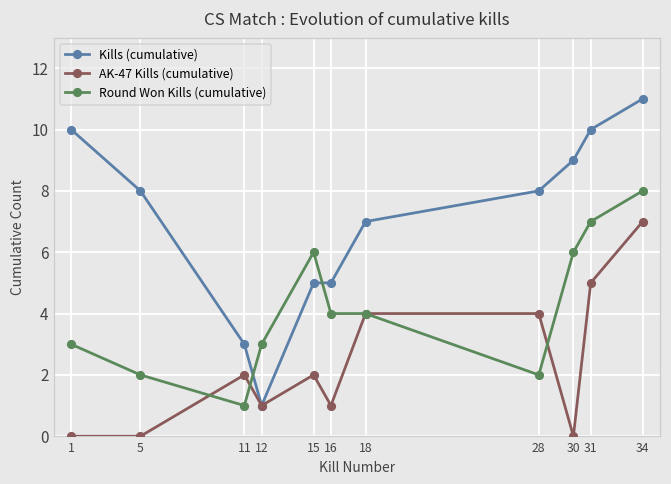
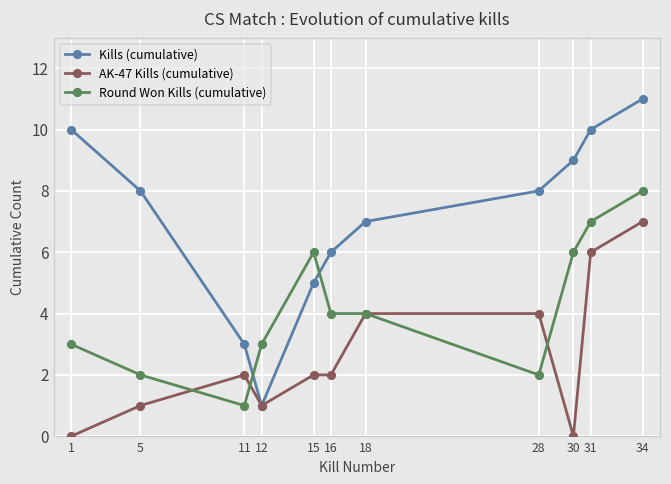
  {
    "Kills (cumulative)": {
      "1": 10,
      "5": 8,
      "11": 3,
      "15": 5,
-     "16": 5,
+     "16": 6,
      "18": 7,
      "28": 8,
      "30": 9,
      "31": 10,
      "34": 11
    },
    "AK-47 Kills (cumulative)": {
      "1": 0,
-     "5": 0,
+     "5": 1,
      "11": 2,
      "15": 2,
-     "16": 1,
+     "16": 2,
      "28": 4,
      "30": 0,
-     "31": 5,
+     "31": 6,
      "34": 7
    },
    "Round Won Kills (cumulative)": {
      "1": 3,
      "5": 2,
      "11": 1,
      "12": 3,
      "15": 6,
      "16": 4,
      "28": 2,
      "30": 6,
      "31": 7,
      "34": 8
    }
  }
